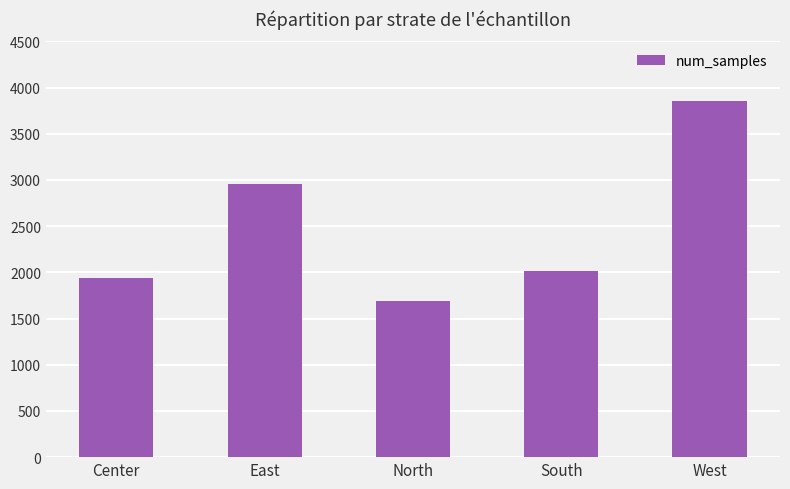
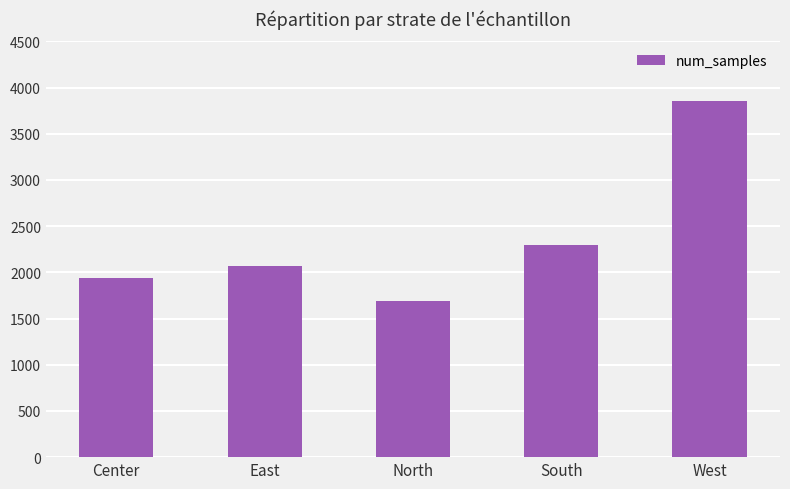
  {
    "Center": 1900,
-   "East": 3000,
+   "East": 2100,
    "North": 1700,
-   "South": 2000,
+   "South": 2300,
    "West": 3900
  }
